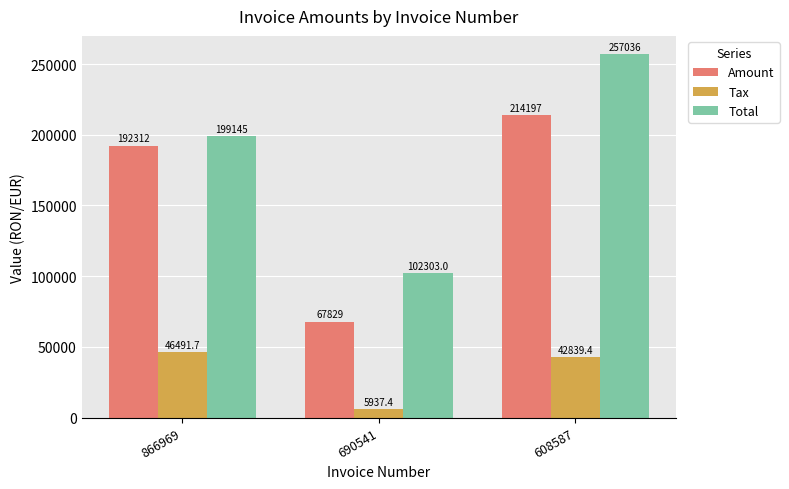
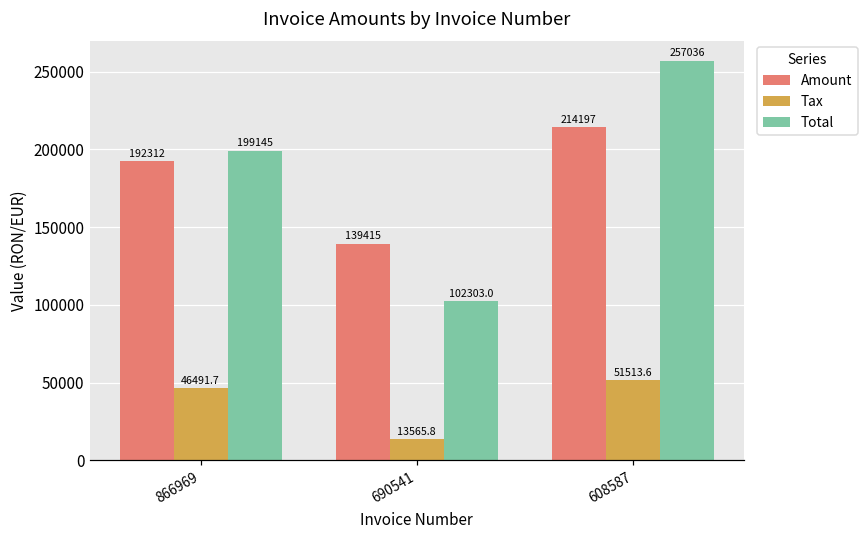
  {
    "Amount": {
      "866969": 192312,
-     "690541": 67829,
+     "690541": 139415,
      "608587": 214197
    },
    "Tax": {
      "866969": 46491.7,
-     "690541": 5937.4,
-     "608587": 42839.4
+     "690541": 13565.8,
+     "608587": 51513.6
    },
    "Total": {
      "866969": 199145,
      "690541": 102303.0,
      "608587": 257036
    }
  }
